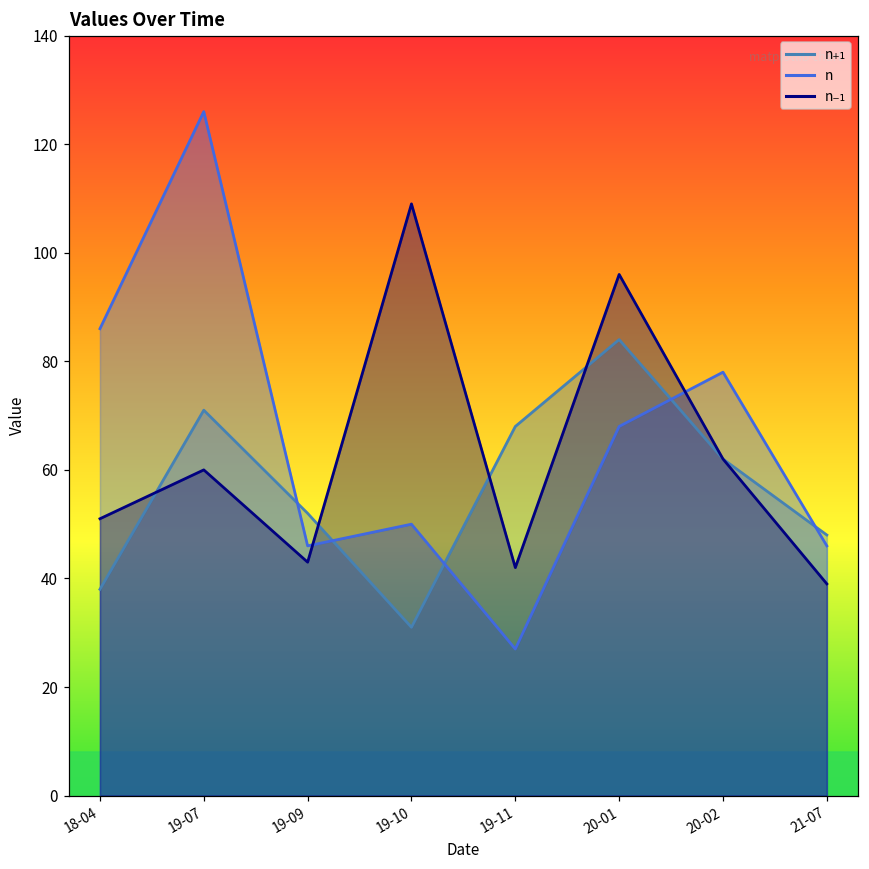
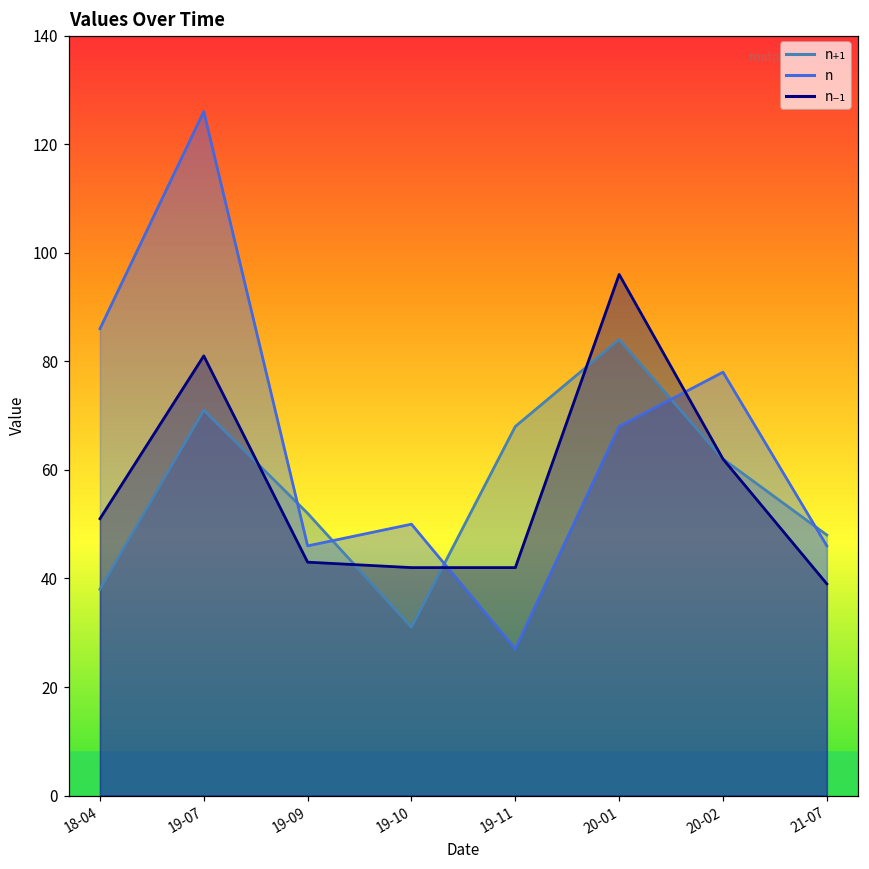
  {
    "n₋₁": {
      "18-04": 51,
-     "19-07": 60,
+     "19-07": 81,
      "19-09": 43,
-     "19-10": 109,
+     "19-10": 42,
      "19-11": 42,
      "20-01": 96,
      "21-07": 39
    }
  }
